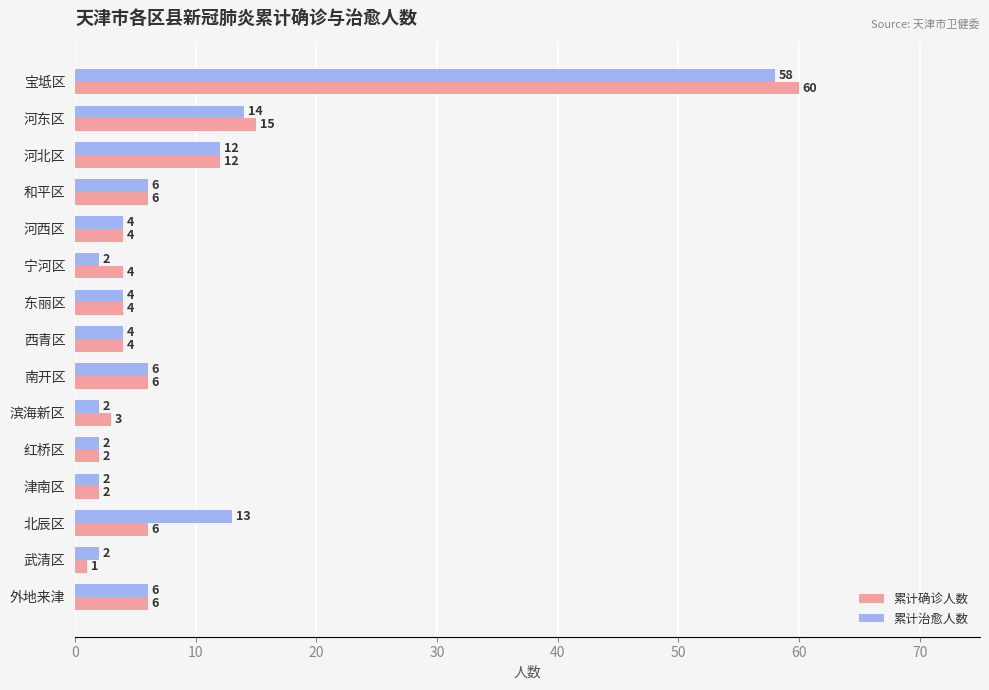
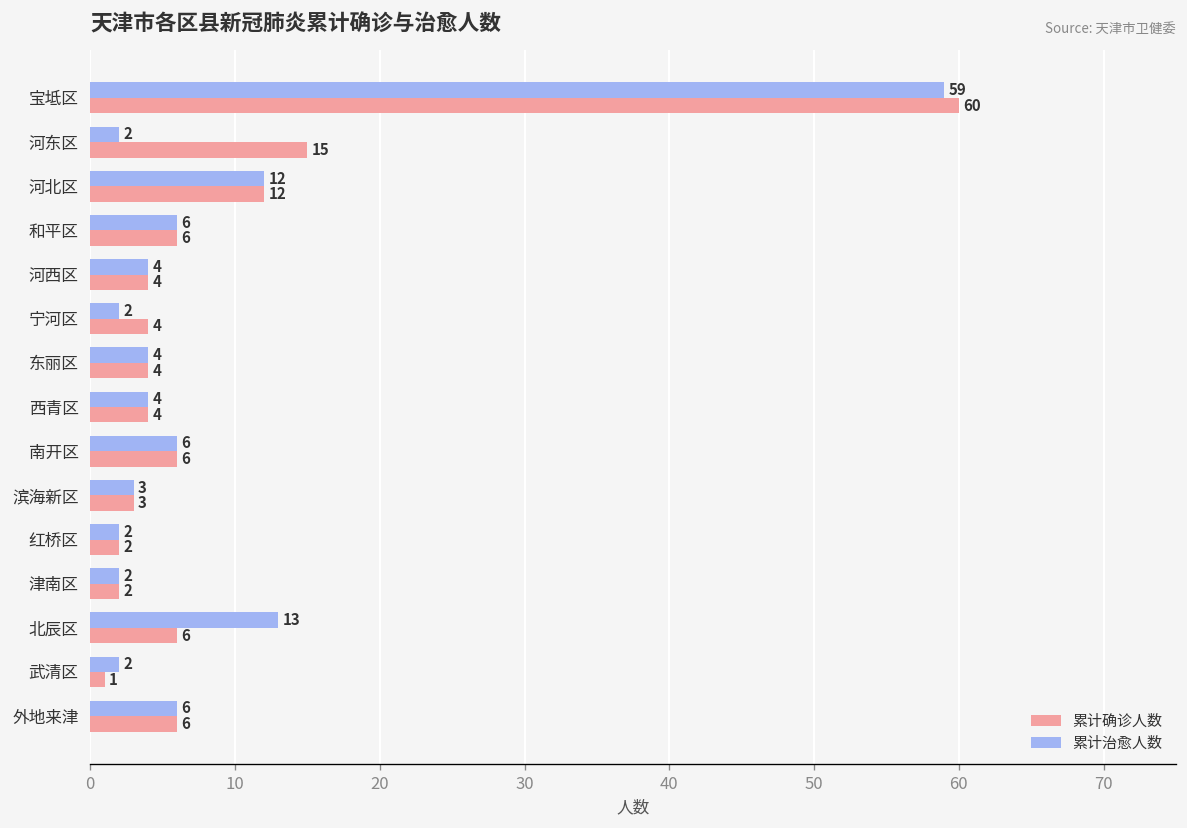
  {
    "累计确诊人数": {
      "宝坻区": 60,
      "河东区": 15,
      "河北区": 12,
      "和平区": 6,
      "河西区": 4,
      "宁河区": 4,
      "东丽区": 4,
      "西青区": 4,
      "南开区": 6,
      "滨海新区": 3,
      "红桥区": 2,
      "津南区": 2,
      "北辰区": 6,
      "武清区": 1,
      "外地来津": 6
    },
    "累计治愈人数": {
-     "宝坻区": 58,
-     "河东区": 14,
+     "宝坻区": 59,
+     "河东区": 2,
      "河北区": 12,
      "和平区": 6,
      "河西区": 4,
      "宁河区": 2,
      "东丽区": 4,
      "西青区": 4,
      "南开区": 6,
-     "滨海新区": 2,
+     "滨海新区": 3,
      "红桥区": 2,
      "津南区": 2,
      "北辰区": 13,
      "武清区": 2,
      "外地来津": 6
    }
  }
